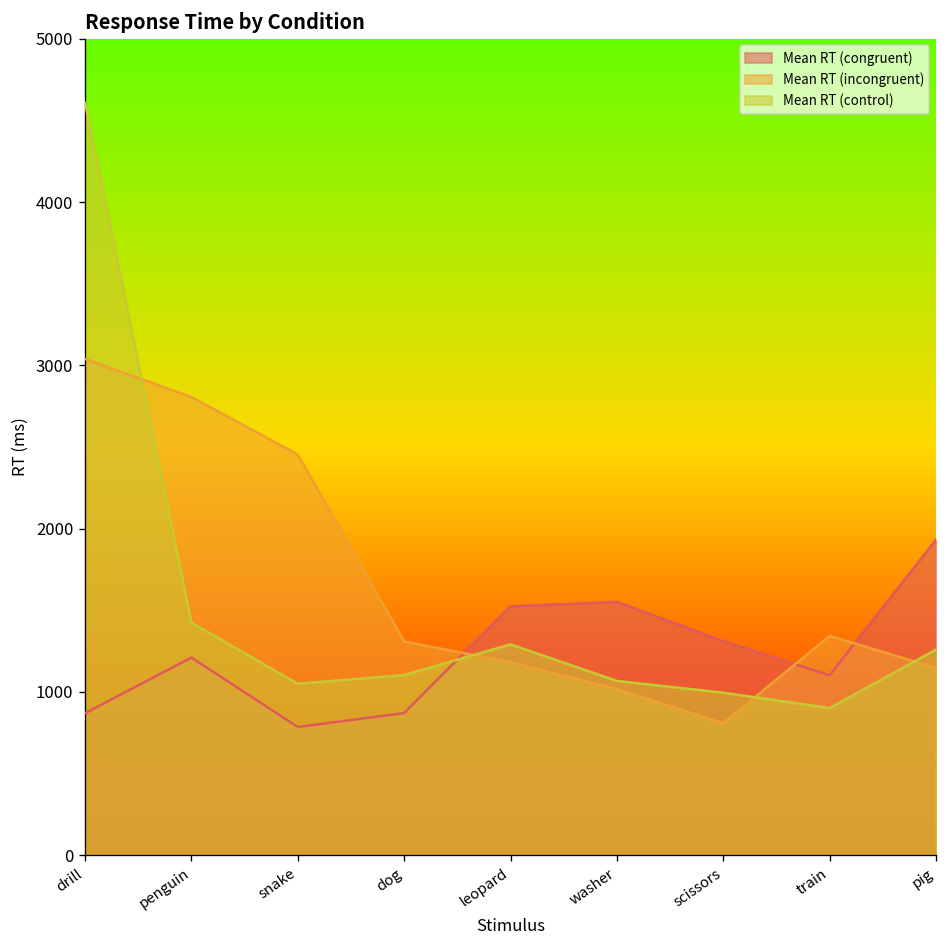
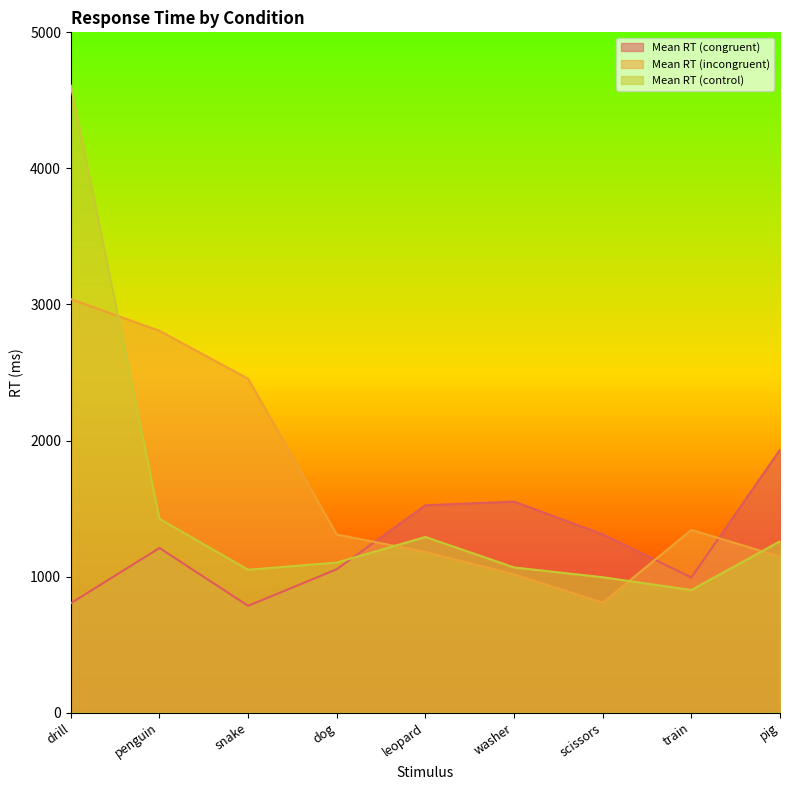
  {
    "Mean RT (congruent)": {
-     "drill": 870,
+     "drill": 800,
      "penguin": 1210,
      "snake": 790,
-     "dog": 870,
+     "dog": 1050,
      "leopard": 1520,
      "washer": 1550,
      "scissors": 1310,
-     "train": 1100,
+     "train": 990,
      "pig": 1930
    }
  }
